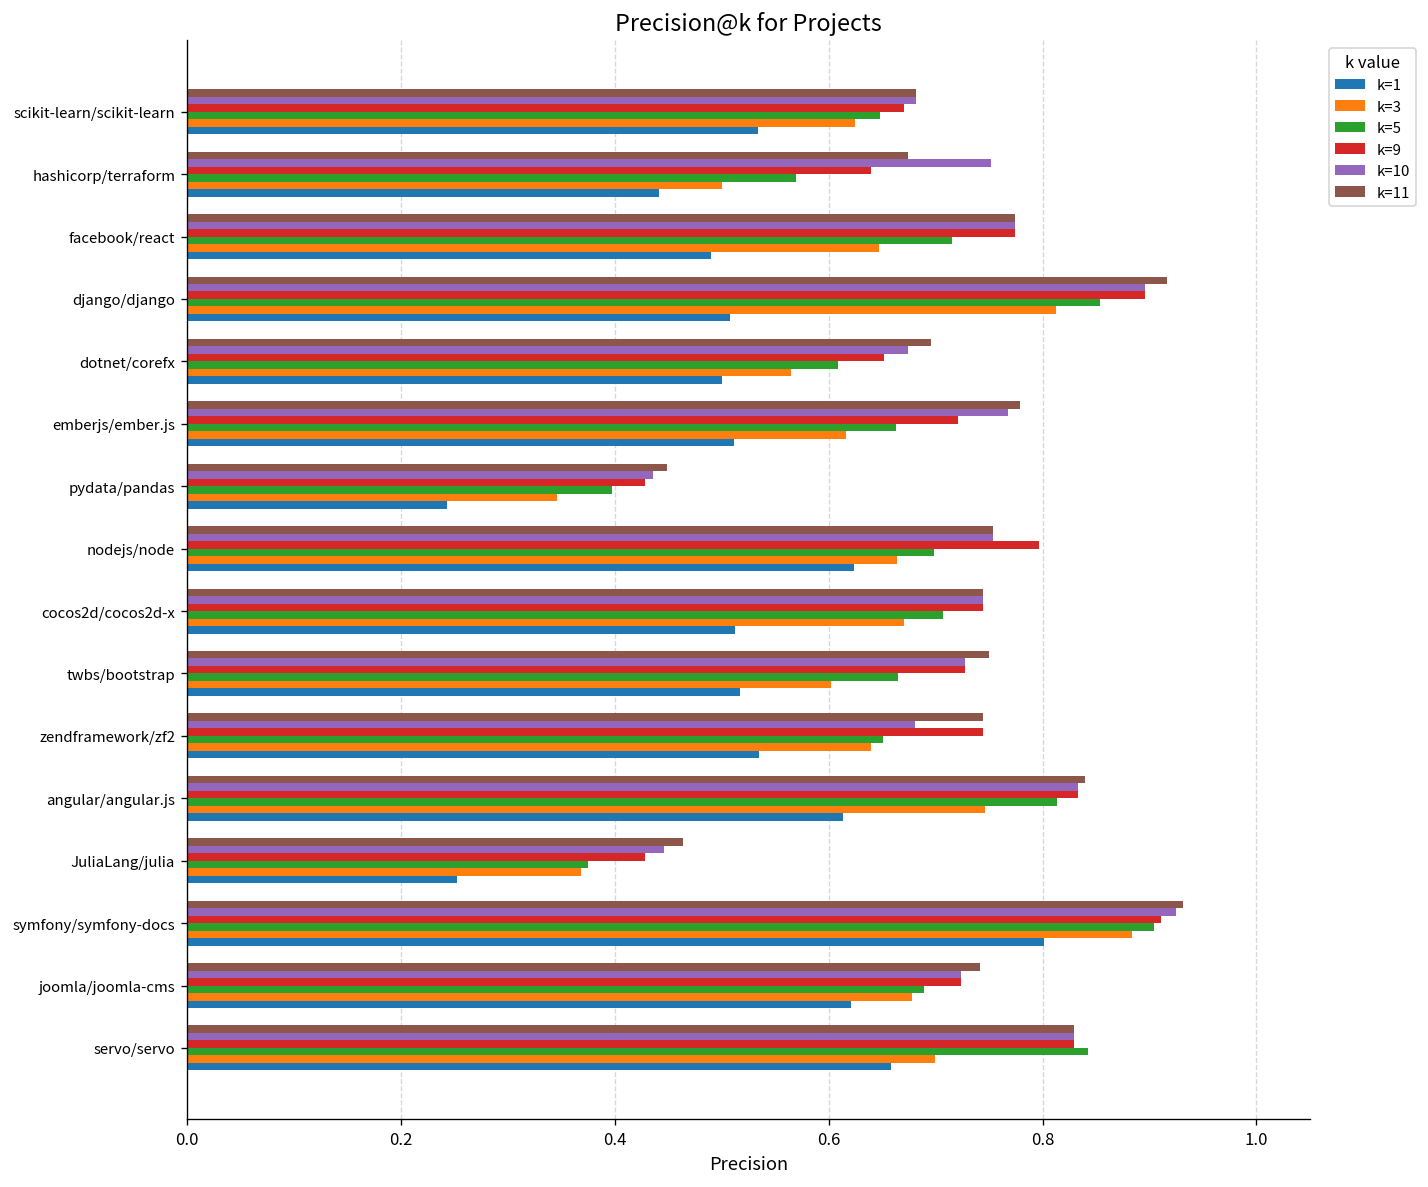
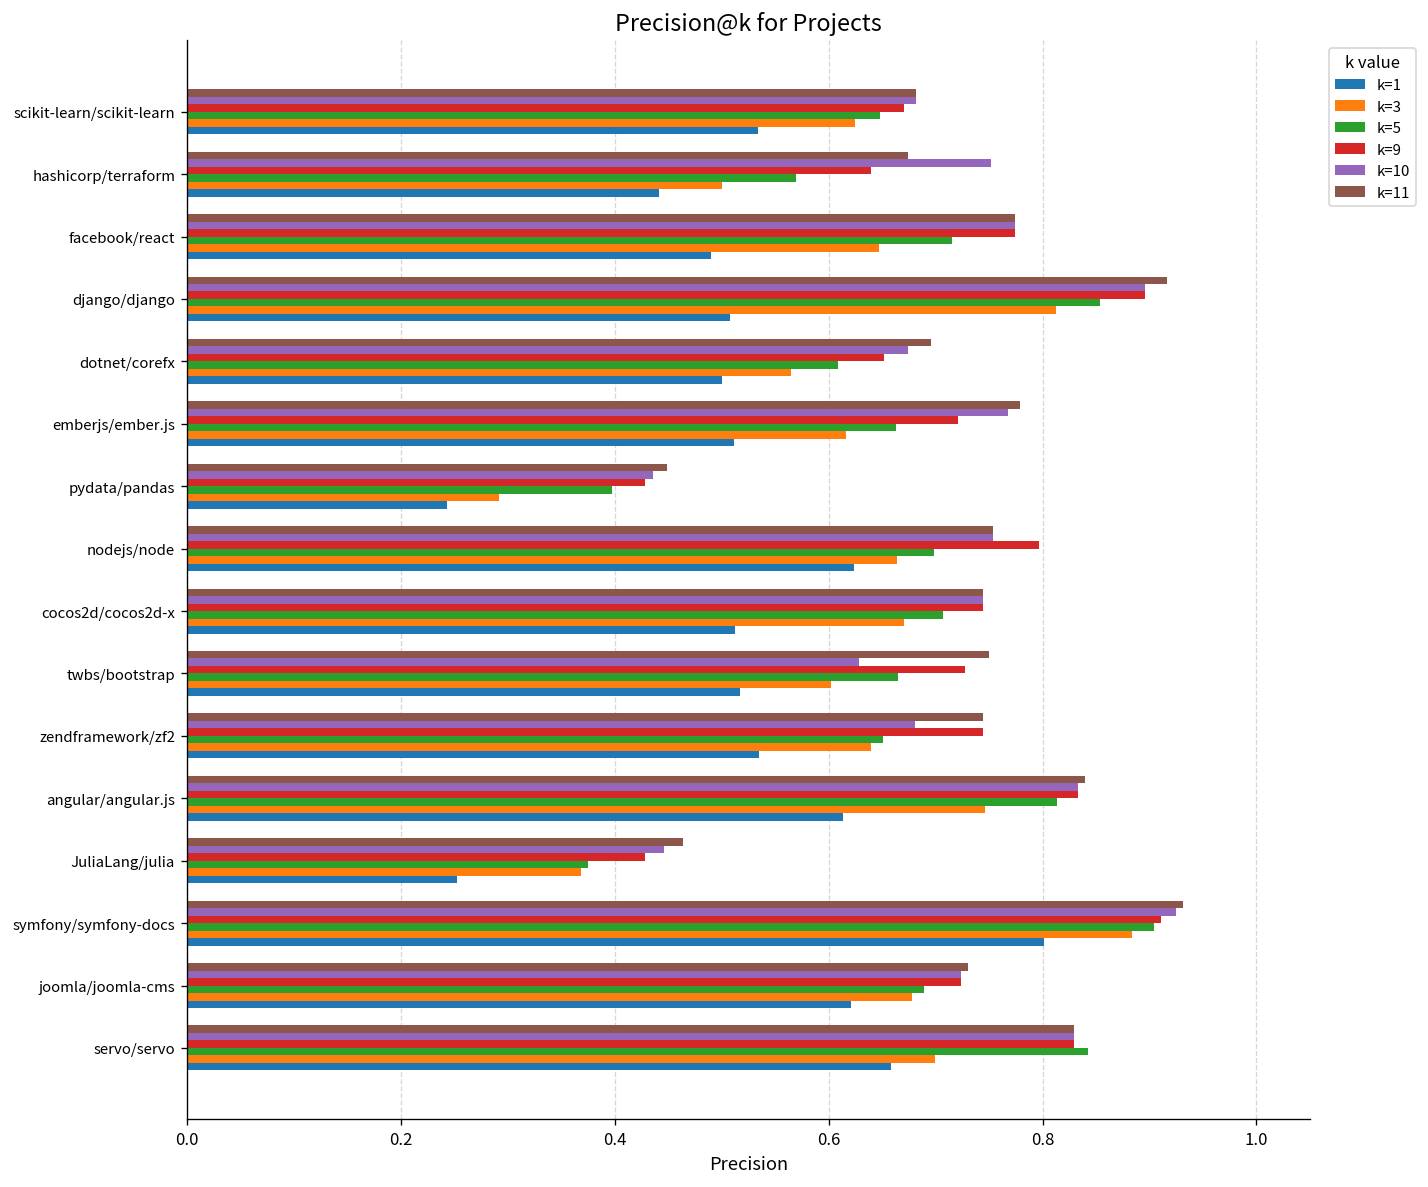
  {
    "k=1": {
      "scikit-learn/scikit-learn": 0.53,
      "hashicorp/terraform": 0.44,
      "facebook/react": 0.49,
      "django/django": 0.51,
      "dotnet/corefx": 0.50,
      "emberjs/ember.js": 0.51,
      "pydata/pandas": 0.24,
      "nodejs/node": 0.62,
      "cocos2d/cocos2d-x": 0.51,
      "twbs/bootstrap": 0.52,
      "zendframework/zf2": 0.53,
      "angular/angular.js": 0.61,
      "JuliaLang/julia": 0.25,
      "symfony/symfony-docs": 0.80,
      "joomla/joomla-cms": 0.62,
      "servo/servo": 0.66
    },
    "k=3": {
      "scikit-learn/scikit-learn": 0.63,
      "hashicorp/terraform": 0.50,
      "facebook/react": 0.65,
      "django/django": 0.81,
      "dotnet/corefx": 0.57,
      "emberjs/ember.js": 0.62,
-     "pydata/pandas": 0.35,
+     "pydata/pandas": 0.29,
      "nodejs/node": 0.66,
      "cocos2d/cocos2d-x": 0.67,
      "twbs/bootstrap": 0.60,
      "zendframework/zf2": 0.64,
      "angular/angular.js": 0.75,
      "JuliaLang/julia": 0.37,
      "symfony/symfony-docs": 0.88,
      "joomla/joomla-cms": 0.68,
      "servo/servo": 0.70
    },
    "k=5": {
      "scikit-learn/scikit-learn": 0.65,
      "hashicorp/terraform": 0.57,
      "facebook/react": 0.72,
      "django/django": 0.85,
      "dotnet/corefx": 0.61,
      "emberjs/ember.js": 0.66,
      "pydata/pandas": 0.40,
      "nodejs/node": 0.70,
      "cocos2d/cocos2d-x": 0.71,
      "twbs/bootstrap": 0.66,
      "zendframework/zf2": 0.65,
      "angular/angular.js": 0.81,
      "JuliaLang/julia": 0.38,
      "symfony/symfony-docs": 0.90,
      "joomla/joomla-cms": 0.69,
      "servo/servo": 0.84
    },
    "k=9": {
      "scikit-learn/scikit-learn": 0.67,
      "hashicorp/terraform": 0.64,
      "facebook/react": 0.77,
      "django/django": 0.90,
      "dotnet/corefx": 0.65,
      "emberjs/ember.js": 0.72,
      "pydata/pandas": 0.43,
      "nodejs/node": 0.80,
      "cocos2d/cocos2d-x": 0.74,
      "twbs/bootstrap": 0.73,
      "zendframework/zf2": 0.74,
      "angular/angular.js": 0.83,
      "JuliaLang/julia": 0.43,
      "symfony/symfony-docs": 0.91,
      "joomla/joomla-cms": 0.72,
      "servo/servo": 0.83
    },
    "k=10": {
      "scikit-learn/scikit-learn": 0.68,
      "hashicorp/terraform": 0.75,
      "facebook/react": 0.77,
      "django/django": 0.90,
      "dotnet/corefx": 0.67,
      "emberjs/ember.js": 0.77,
      "pydata/pandas": 0.44,
      "nodejs/node": 0.75,
      "cocos2d/cocos2d-x": 0.74,
-     "twbs/bootstrap": 0.73,
+     "twbs/bootstrap": 0.63,
      "zendframework/zf2": 0.68,
      "angular/angular.js": 0.83,
      "JuliaLang/julia": 0.45,
      "symfony/symfony-docs": 0.92,
      "joomla/joomla-cms": 0.72,
      "servo/servo": 0.83
    },
    "k=11": {
      "scikit-learn/scikit-learn": 0.68,
      "hashicorp/terraform": 0.67,
      "facebook/react": 0.77,
      "django/django": 0.92,
      "dotnet/corefx": 0.70,
      "emberjs/ember.js": 0.78,
      "pydata/pandas": 0.45,
      "nodejs/node": 0.75,
      "cocos2d/cocos2d-x": 0.74,
      "twbs/bootstrap": 0.75,
      "zendframework/zf2": 0.74,
      "angular/angular.js": 0.84,
      "JuliaLang/julia": 0.46,
      "symfony/symfony-docs": 0.93,
-     "joomla/joomla-cms": 0.74,
+     "joomla/joomla-cms": 0.73,
      "servo/servo": 0.83
    }
  }
